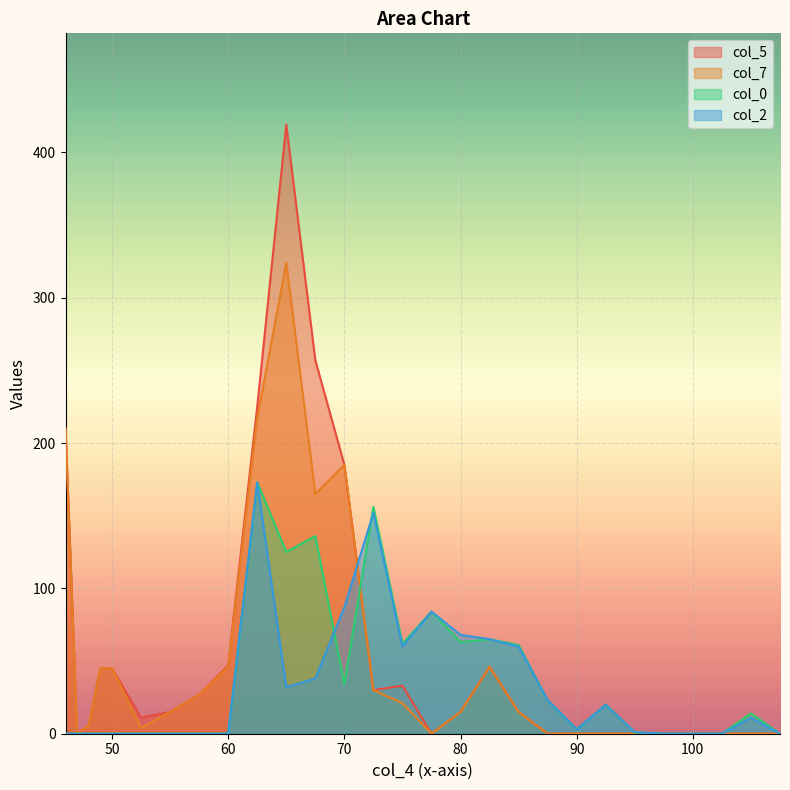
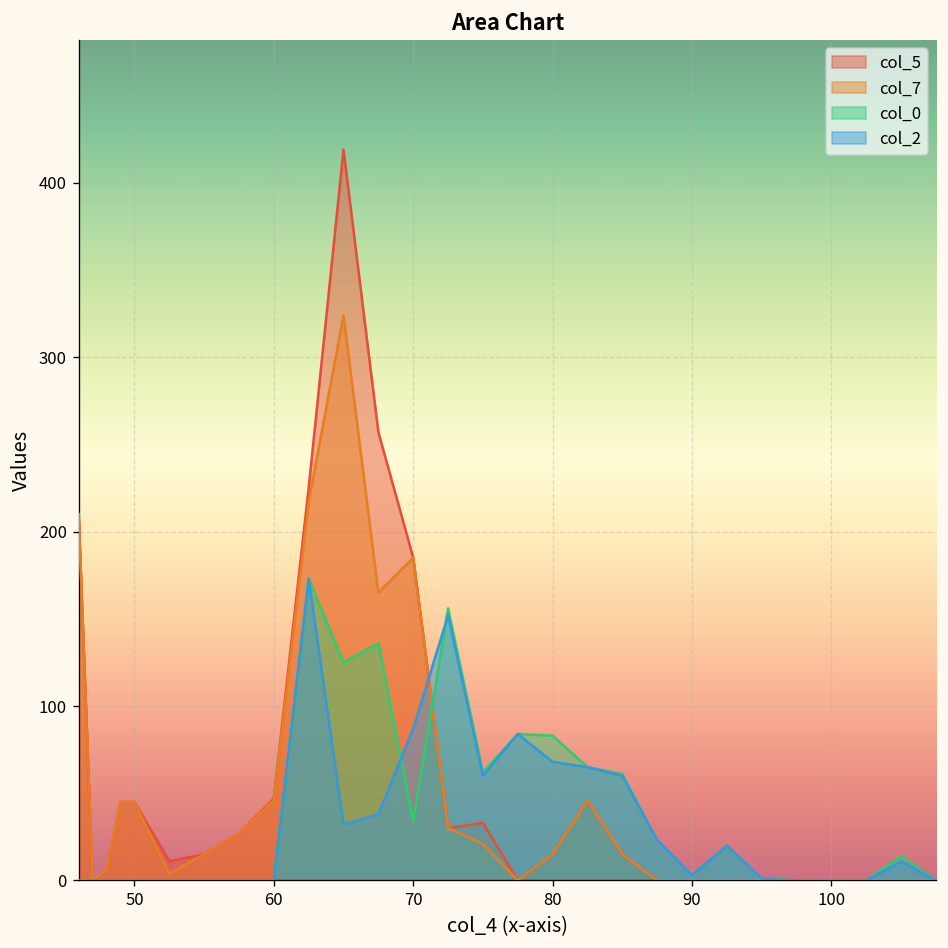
  {
    "col_0": {
      "70": 34,
-     "80": 63
+     "80": 83
    },
    "col_2": {
      "70": 87,
      "80": 68
    }
  }
